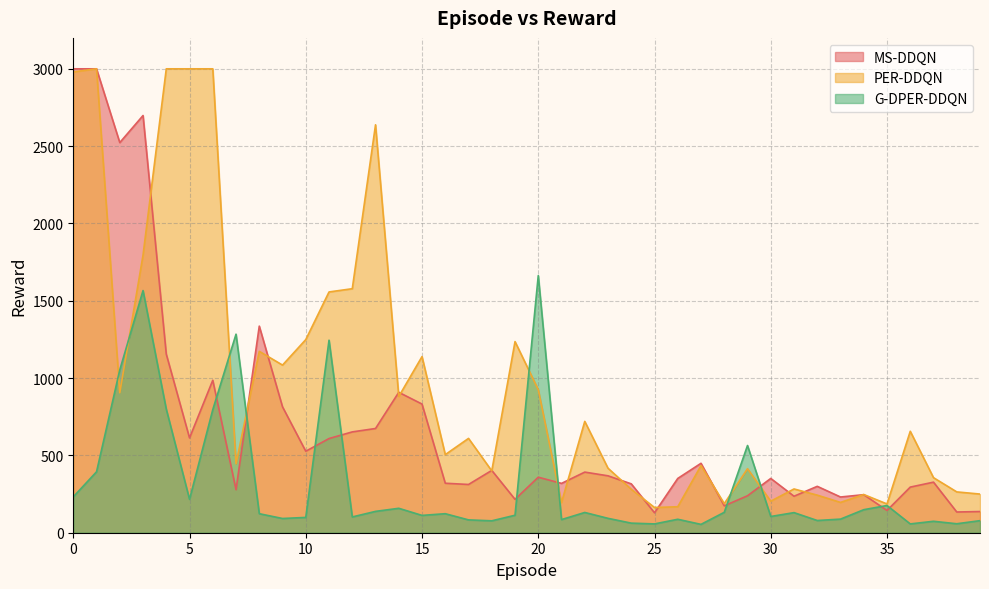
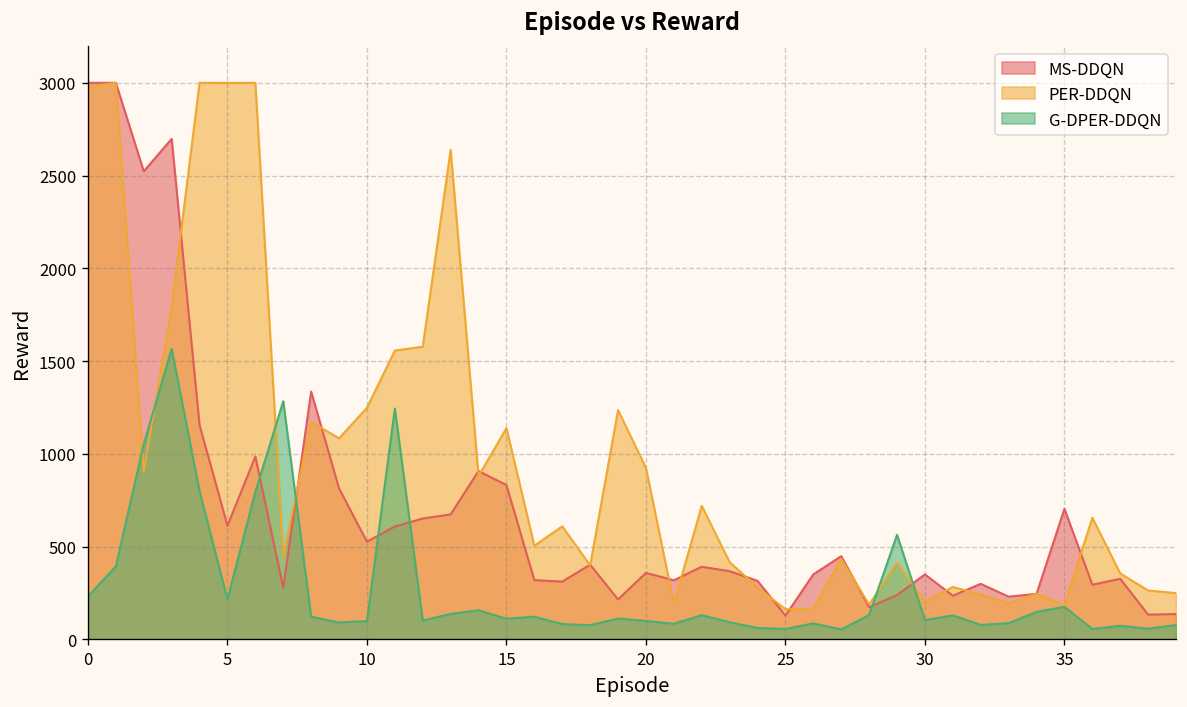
  {
    "MS-DDQN": {
      "0": 3000,
      "5": 610,
      "10": 530,
      "15": 830,
      "20": 360,
      "25": 130,
      "30": 350,
-     "35": 140
+     "35": 700
    },
    "PER-DDQN": {
      "0": 2980,
      "5": 3000,
      "10": 1250,
      "15": 1140,
      "20": 930,
      "25": 160,
      "30": 200
    },
    "G-DPER-DDQN": {
      "0": 230,
      "5": 220,
      "10": 100,
      "15": 110,
-     "20": 1660,
+     "20": 100,
      "25": 60,
      "30": 110
    }
  }
